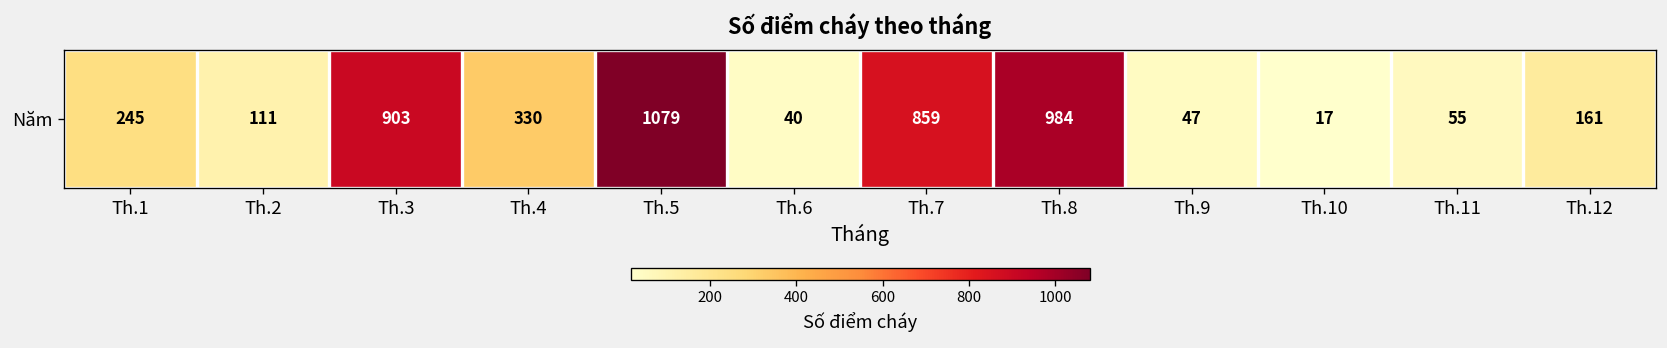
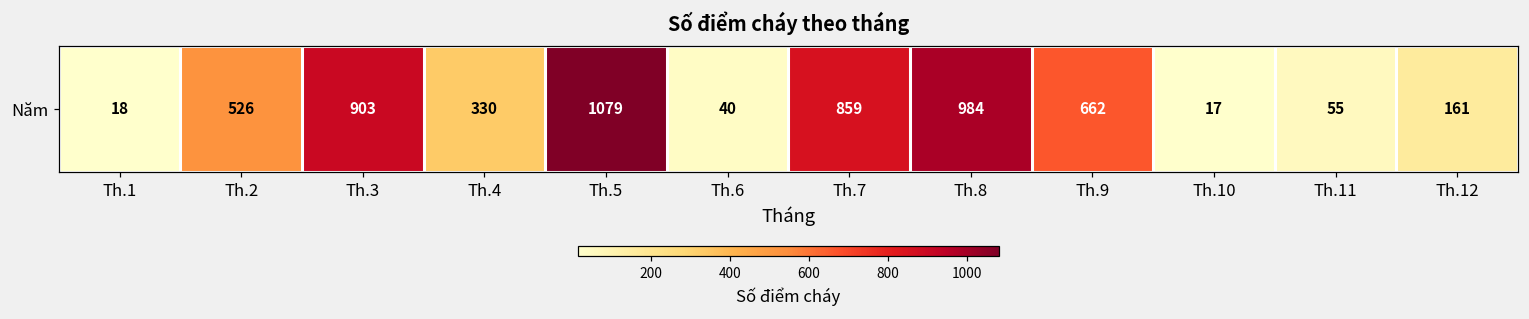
  {
    "Năm": {
-     "Th.1": 245,
-     "Th.2": 111,
+     "Th.1": 18,
+     "Th.2": 526,
      "Th.3": 903,
      "Th.4": 330,
      "Th.5": 1079,
      "Th.6": 40,
      "Th.7": 859,
      "Th.8": 984,
-     "Th.9": 47,
+     "Th.9": 662,
      "Th.10": 17,
      "Th.11": 55,
      "Th.12": 161
    }
  }
